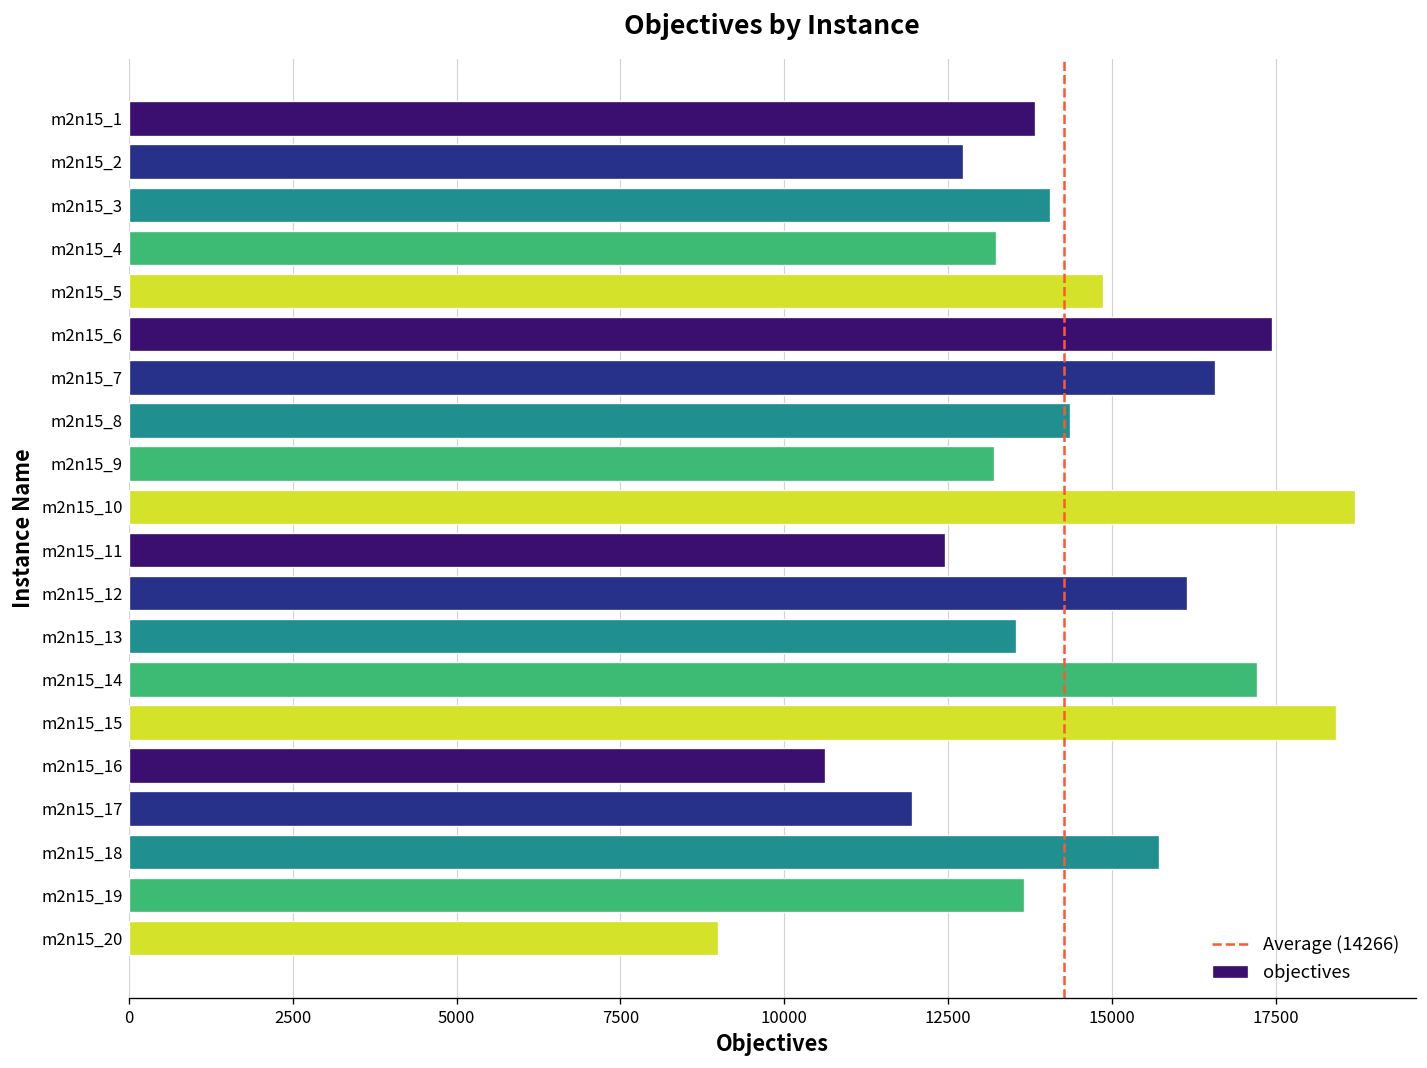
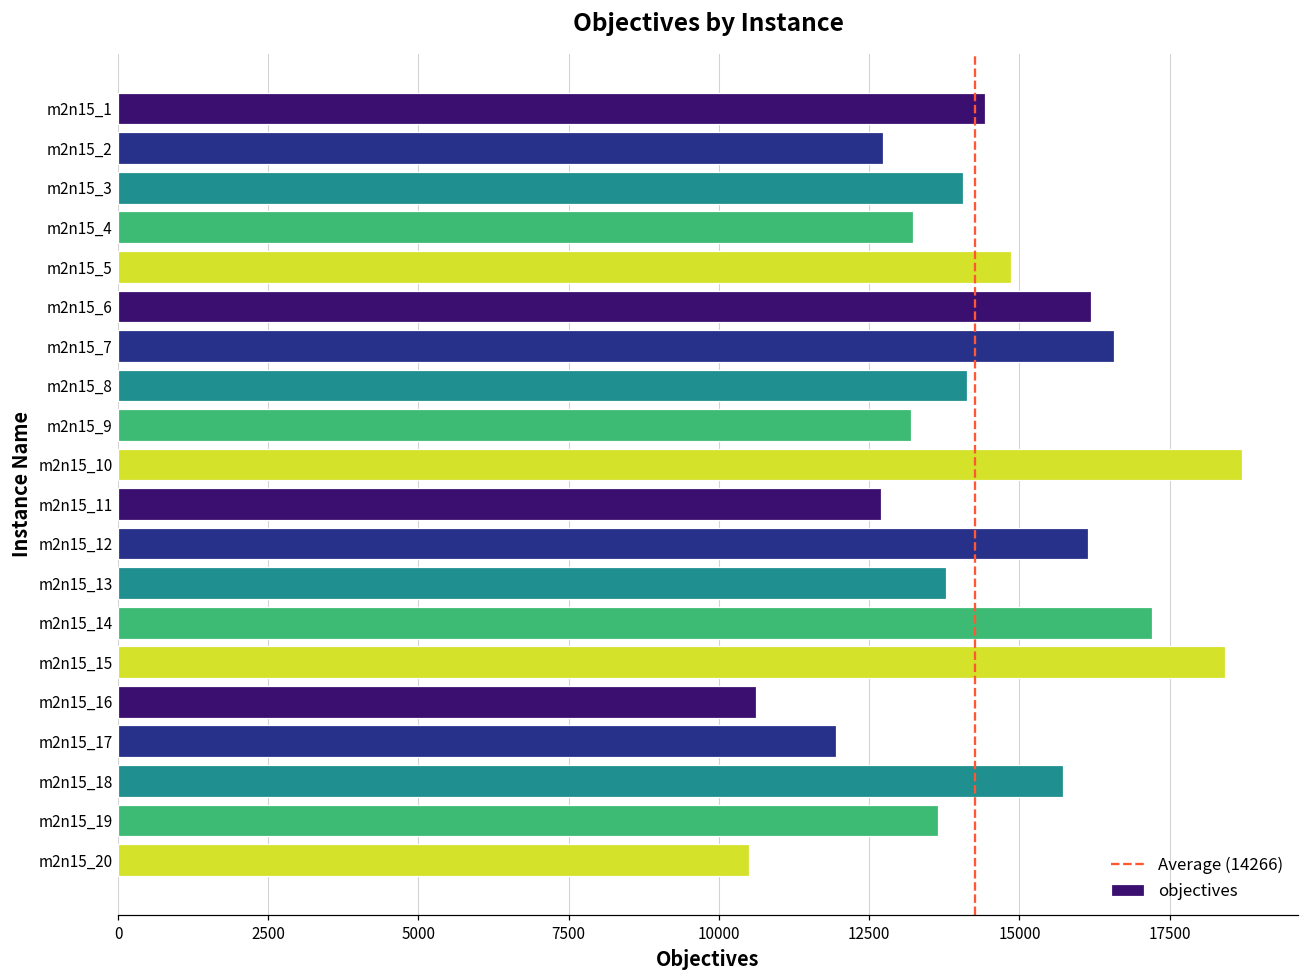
  {
-   "m2n15_1": 13800,
+   "m2n15_1": 14400,
    "m2n15_2": 12700,
    "m2n15_3": 14100,
    "m2n15_4": 13200,
    "m2n15_5": 14900,
-   "m2n15_6": 17400,
+   "m2n15_6": 16200,
    "m2n15_7": 16600,
-   "m2n15_8": 14400,
+   "m2n15_8": 14100,
    "m2n15_9": 13200,
    "m2n15_10": 18700,
-   "m2n15_11": 12500,
+   "m2n15_11": 12700,
    "m2n15_12": 16100,
-   "m2n15_13": 13500,
+   "m2n15_13": 13800,
    "m2n15_14": 17200,
    "m2n15_15": 18400,
    "m2n15_16": 10600,
    "m2n15_17": 12000,
    "m2n15_18": 15700,
    "m2n15_19": 13700,
-   "m2n15_20": 9000
+   "m2n15_20": 10500
  }
